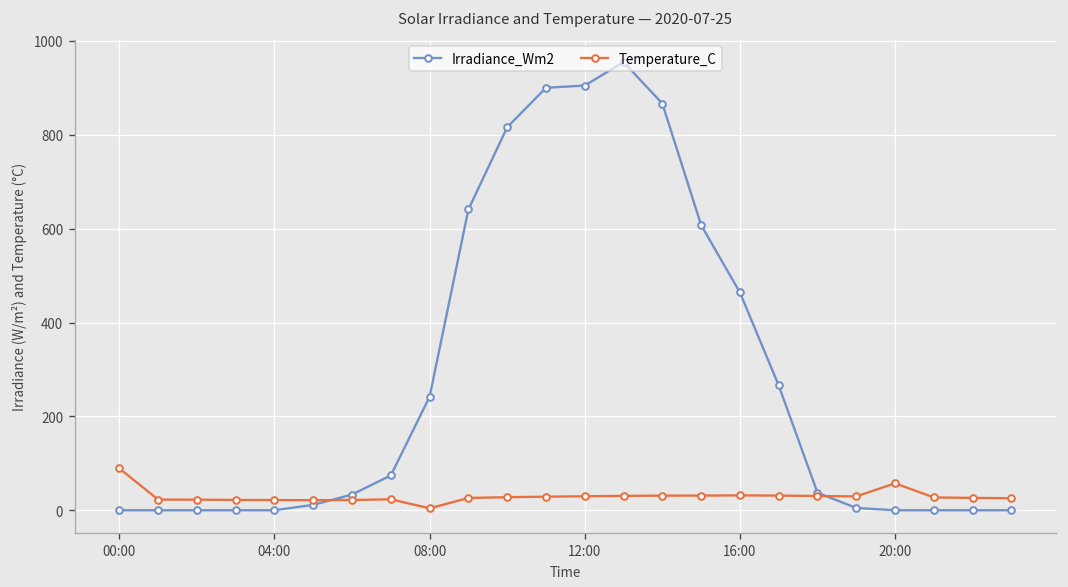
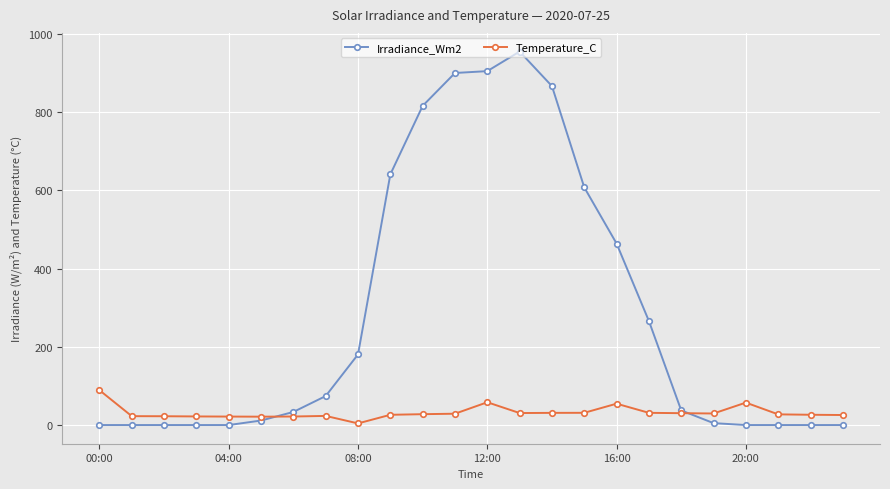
  {
    "Irradiance_Wm2": {
      "00:00": 0,
      "04:00": 0,
-     "08:00": 240,
+     "08:00": 180,
      "12:00": 900,
      "16:00": 460,
      "20:00": 0
    },
    "Temperature_C": {
      "00:00": 90,
      "04:00": 20,
      "08:00": 0,
-     "12:00": 30,
-     "16:00": 30,
+     "12:00": 60,
+     "16:00": 50,
      "20:00": 60
    }
  }
